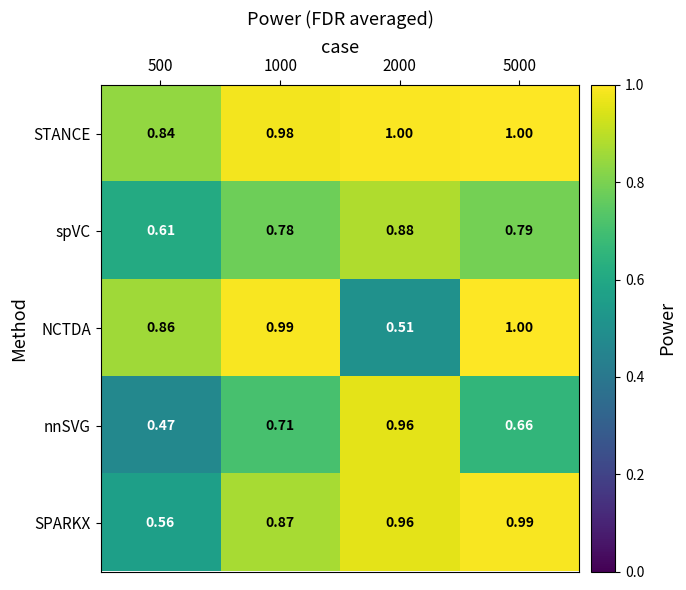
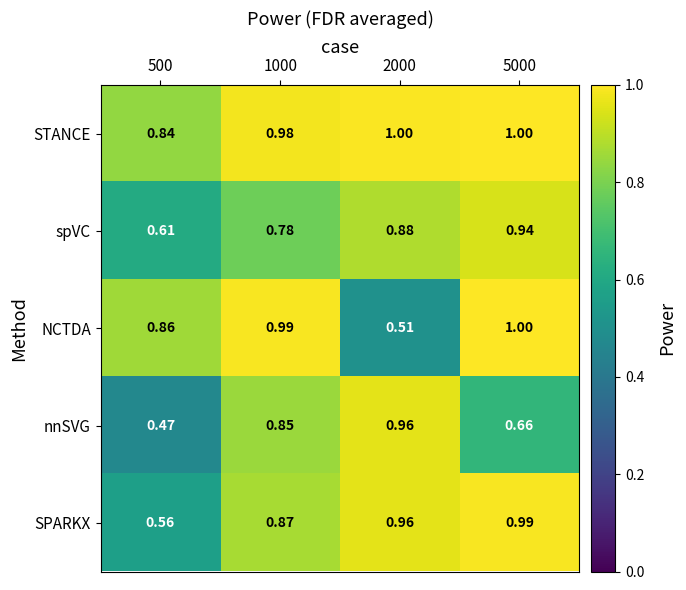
  {
    "STANCE": {
      "500": 0.84,
      "1000": 0.98,
      "2000": 1.00,
      "5000": 1.00
    },
    "spVC": {
      "500": 0.61,
      "1000": 0.78,
      "2000": 0.88,
-     "5000": 0.79
+     "5000": 0.94
    },
    "NCTDA": {
      "500": 0.86,
      "1000": 0.99,
      "2000": 0.51,
      "5000": 1.00
    },
    "nnSVG": {
      "500": 0.47,
-     "1000": 0.71,
+     "1000": 0.85,
      "2000": 0.96,
      "5000": 0.66
    },
    "SPARKX": {
      "500": 0.56,
      "1000": 0.87,
      "2000": 0.96,
      "5000": 0.99
    }
  }
